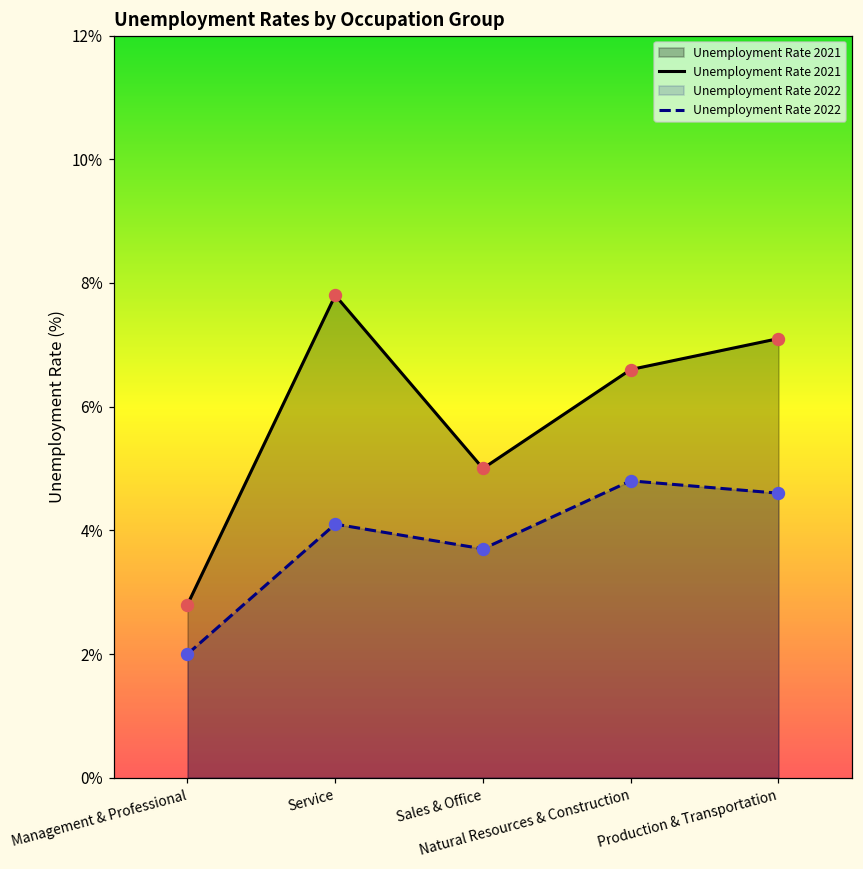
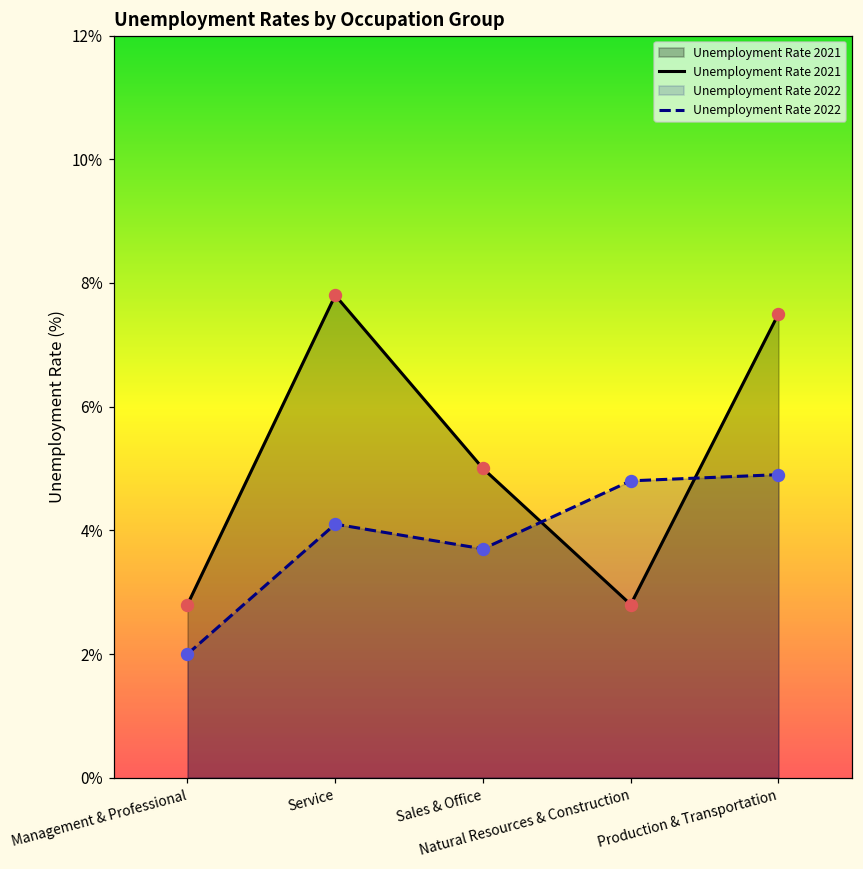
  {
    "Unemployment Rate 2021": {
      "Management & Professional": "2.8%",
      "Service": "7.8%",
      "Sales & Office": "5.0%",
-     "Natural Resources & Construction": "6.6%",
-     "Production & Transportation": "7.1%"
+     "Natural Resources & Construction": "2.8%",
+     "Production & Transportation": "7.5%"
    },
    "Unemployment Rate 2022": {
      "Management & Professional": "2.0%",
      "Service": "4.1%",
      "Sales & Office": "3.7%",
      "Natural Resources & Construction": "4.8%",
-     "Production & Transportation": "4.6%"
+     "Production & Transportation": "4.9%"
    }
  }
